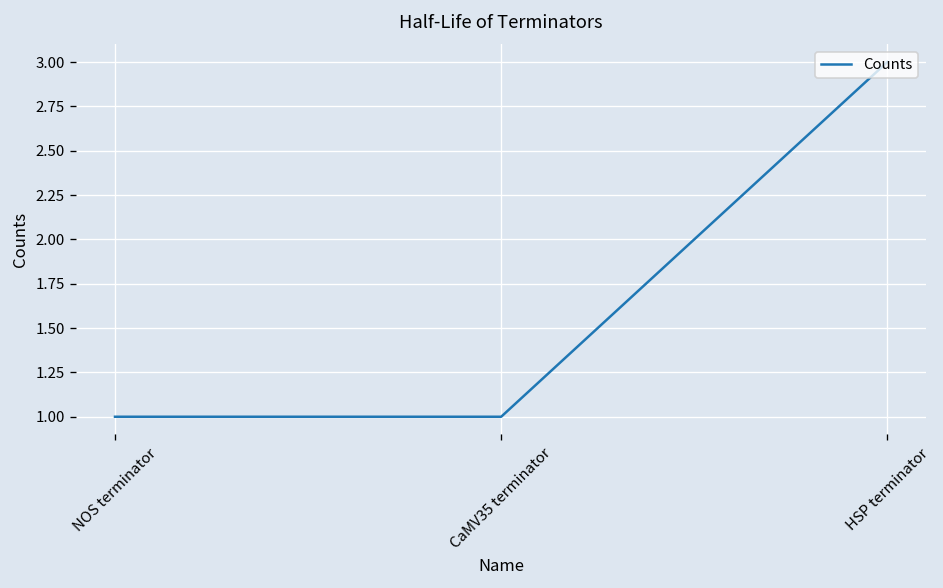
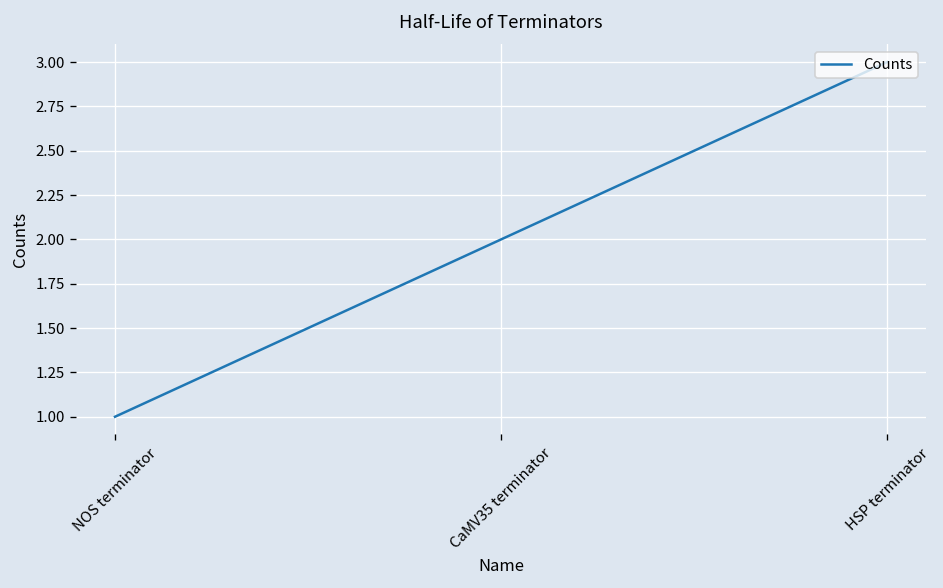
  {
    "NOS terminator": 1,
-   "CaMV35 terminator": 1
+   "CaMV35 terminator": 2
  }
